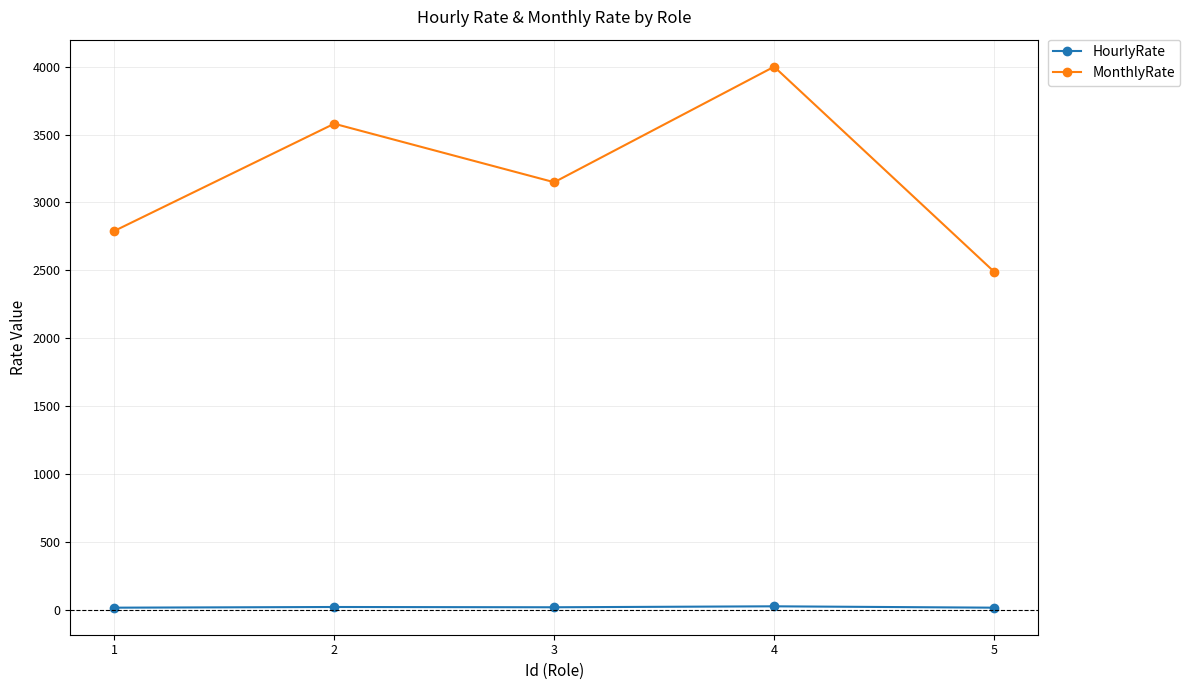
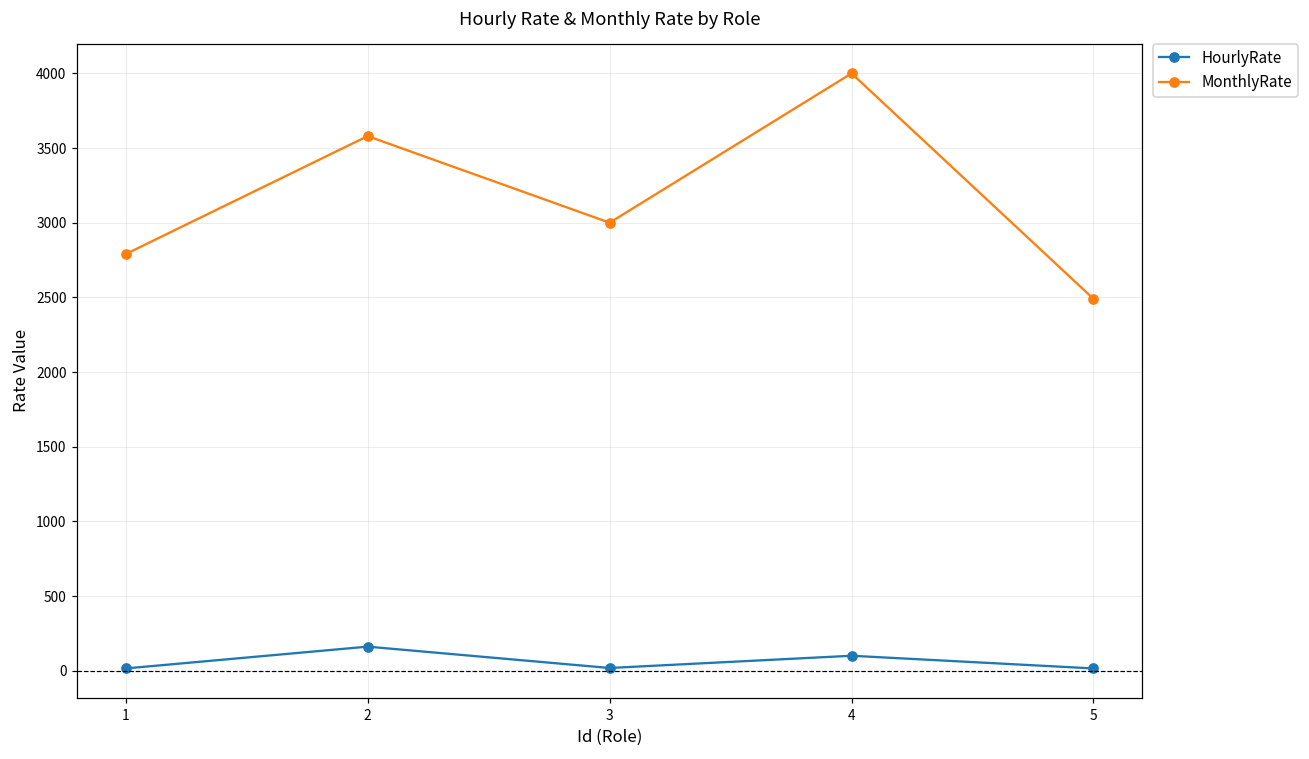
  {
    "HourlyRate": {
      "1": 20,
-     "2": 20,
+     "2": 160,
      "3": 20,
-     "4": 30,
+     "4": 100,
      "5": 20
    },
    "MonthlyRate": {
      "1": 2790,
      "2": 3580,
-     "3": 3150,
+     "3": 3000,
      "4": 4000,
      "5": 2490
    }
  }
